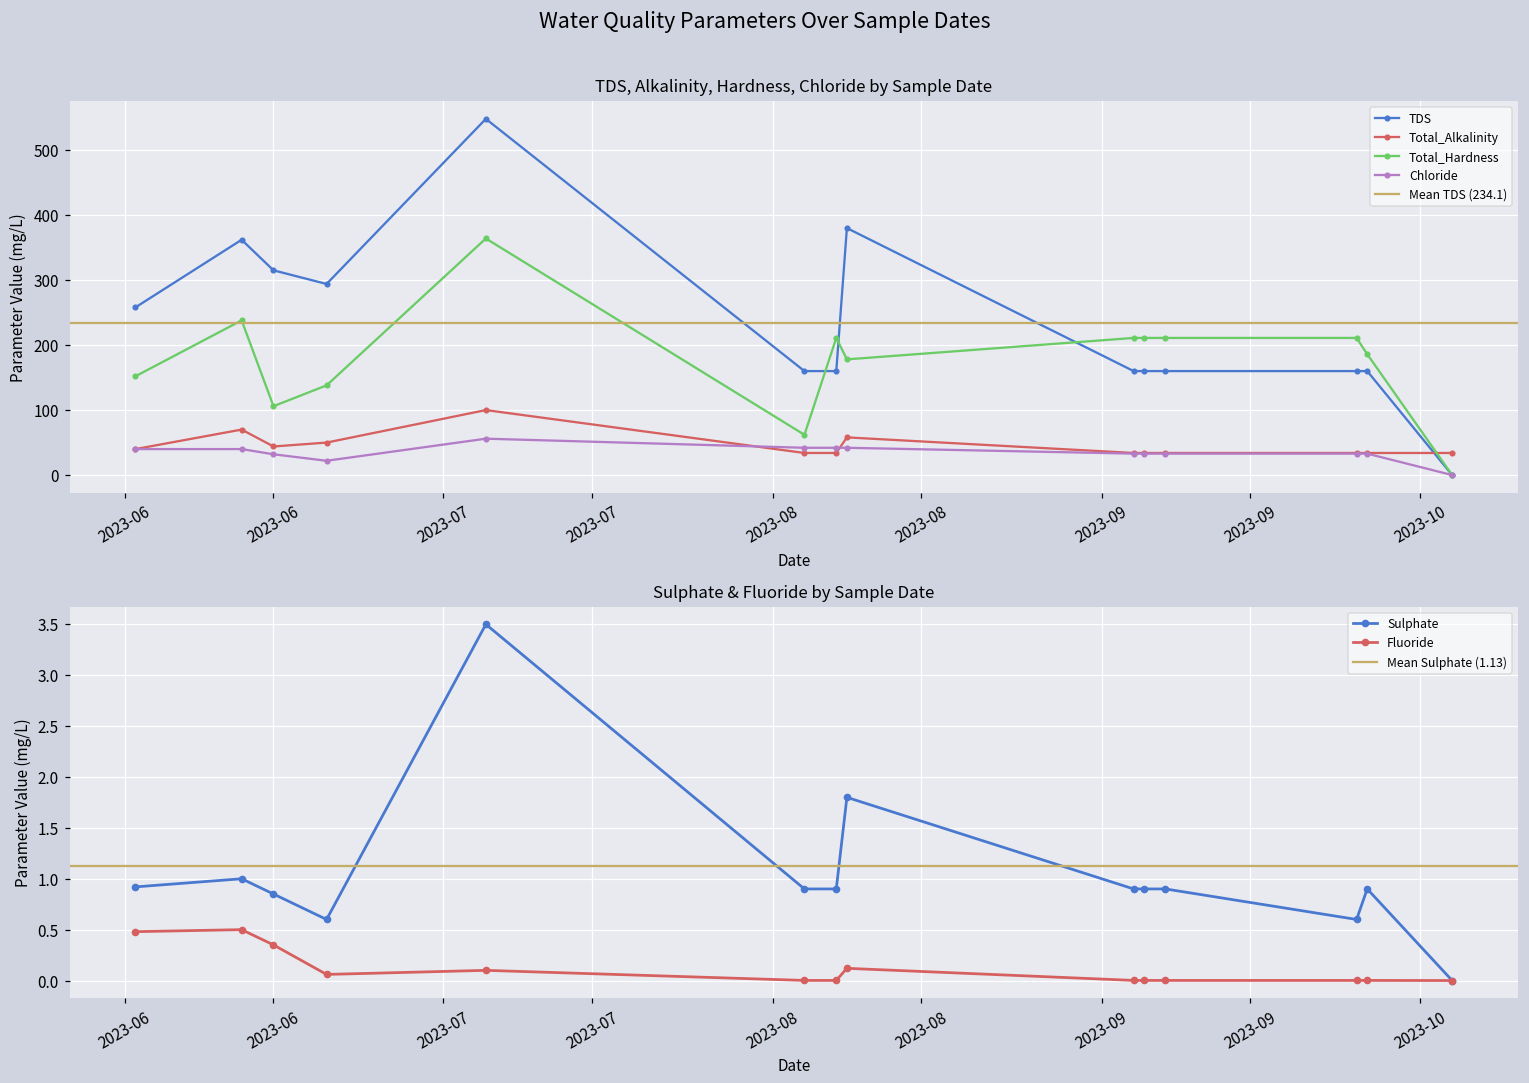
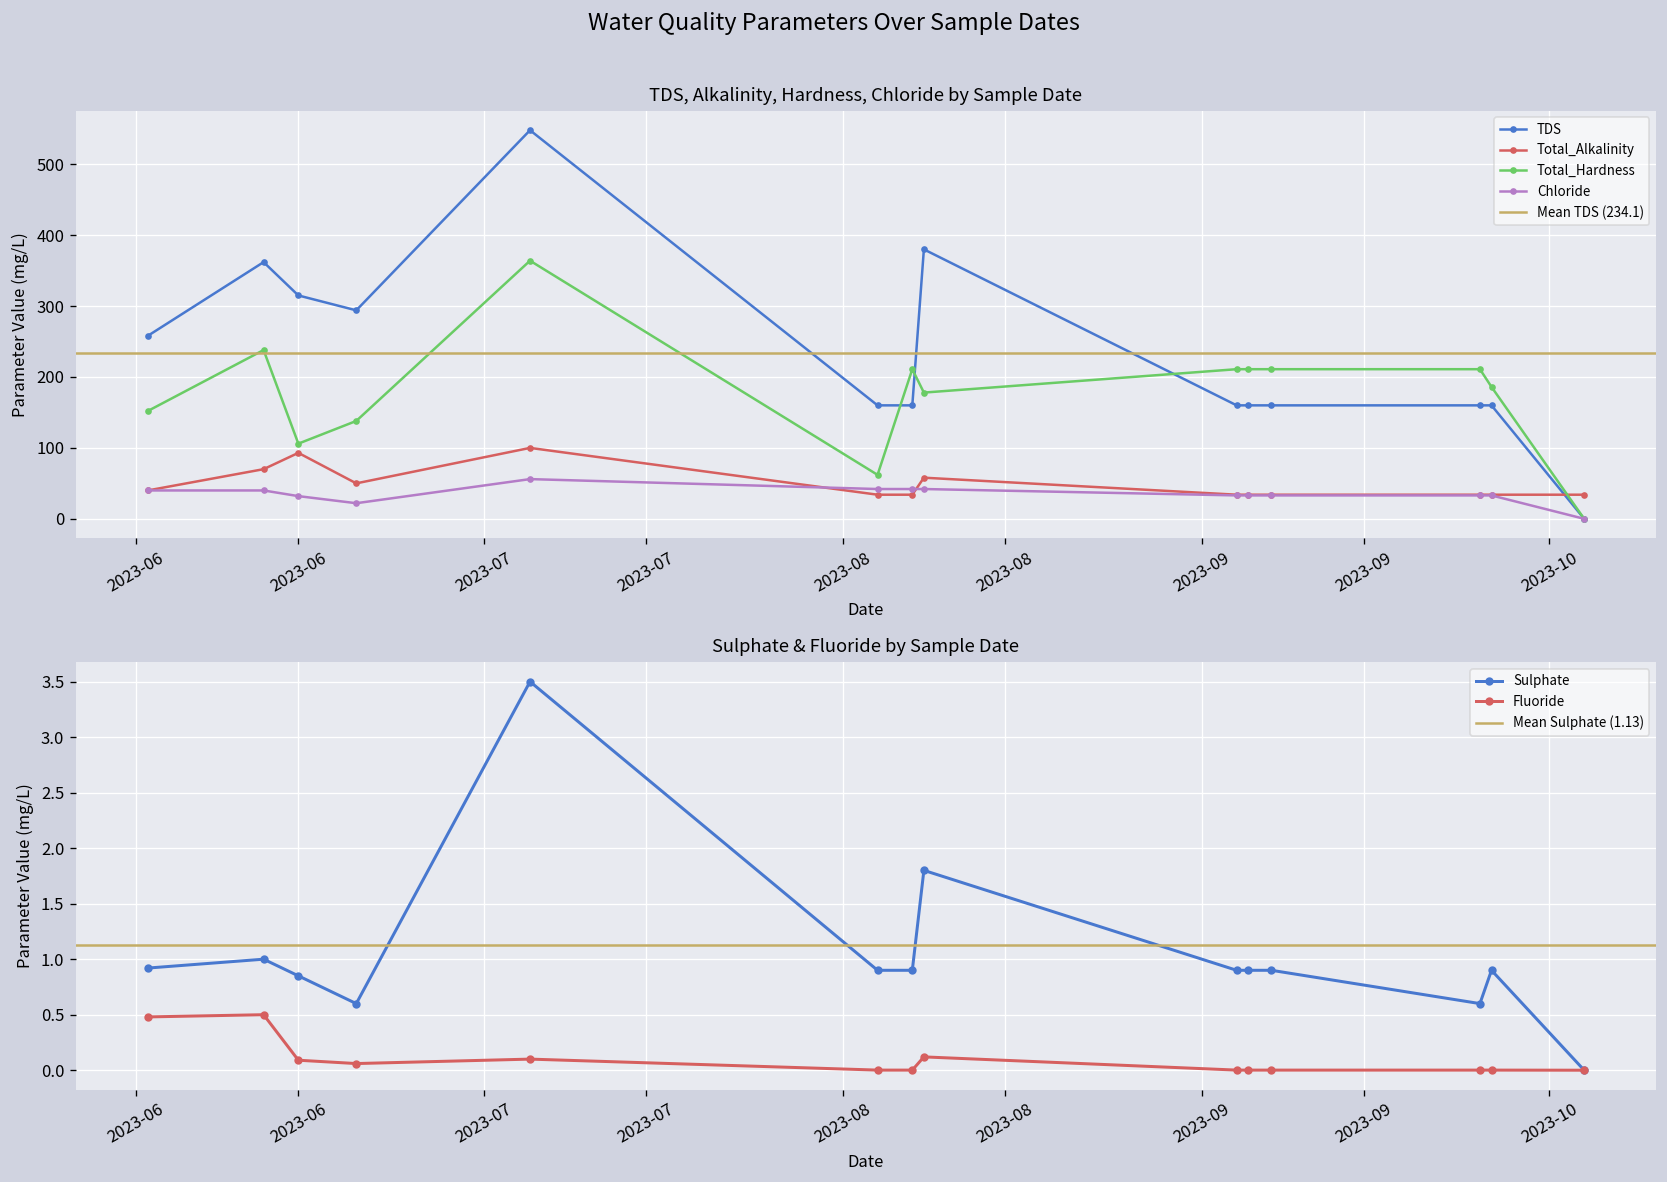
  {
    "TDS, Alkalinity, Hardness, Chloride by Sample Date": {
      "TDS": {
        "2023-06": 320
      },
      "Total_Alkalinity": {
-       "2023-06": 40
+       "2023-06": 90
      },
      "Total_Hardness": {
        "2023-06": 110
      },
      "Chloride": {
        "2023-06": 30
      }
    },
    "Sulphate & Fluoride by Sample Date": {
      "Sulphate": {
        "2023-06": 0.9
      },
      "Fluoride": {
-       "2023-06": 0.4
+       "2023-06": 0.1
      }
    }
  }
